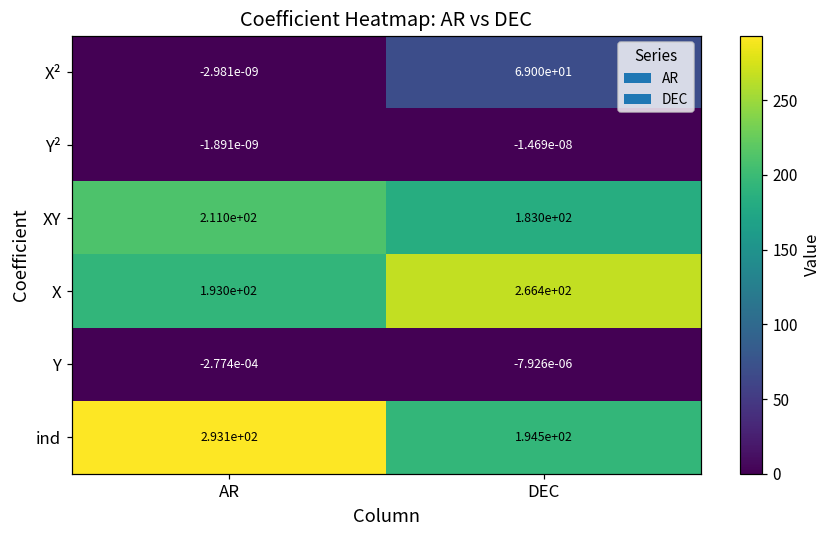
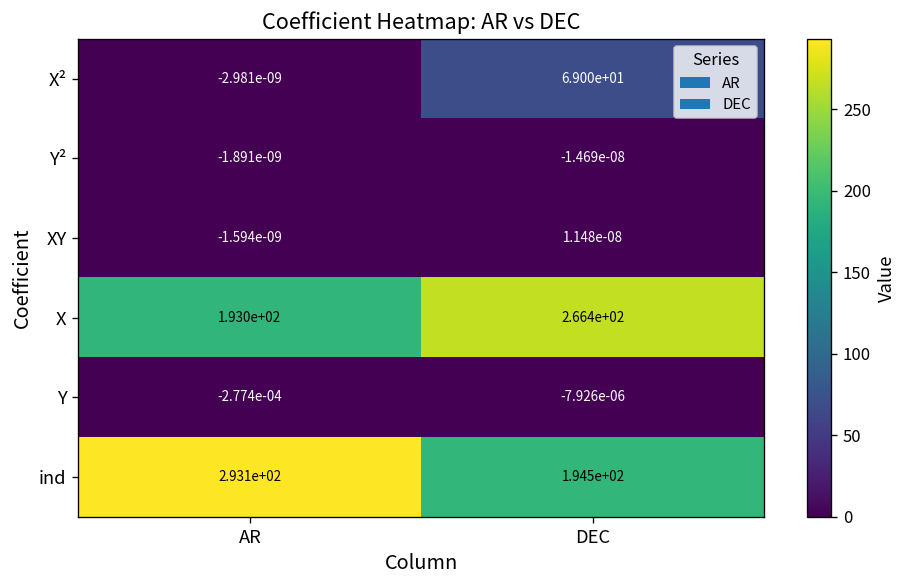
  {
    "X²": {
      "AR": "-2.981e-09",
      "DEC": "6.900e+01"
    },
    "Y²": {
      "AR": "-1.891e-09",
      "DEC": "-1.469e-08"
    },
    "XY": {
-     "AR": "2.110e+02",
-     "DEC": "1.830e+02"
+     "AR": "-1.594e-09",
+     "DEC": "1.148e-08"
    },
    "X": {
      "AR": "1.930e+02",
      "DEC": "2.664e+02"
    },
    "Y": {
      "AR": "-2.774e-04",
      "DEC": "-7.926e-06"
    },
    "ind": {
      "AR": "2.931e+02",
      "DEC": "1.945e+02"
    }
  }
